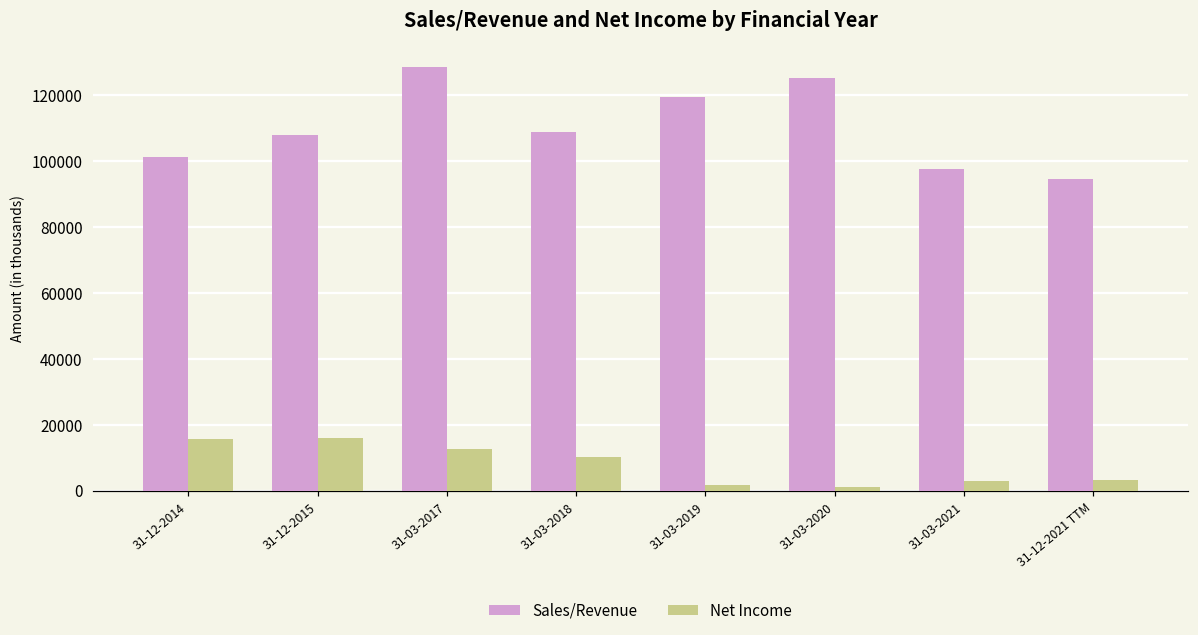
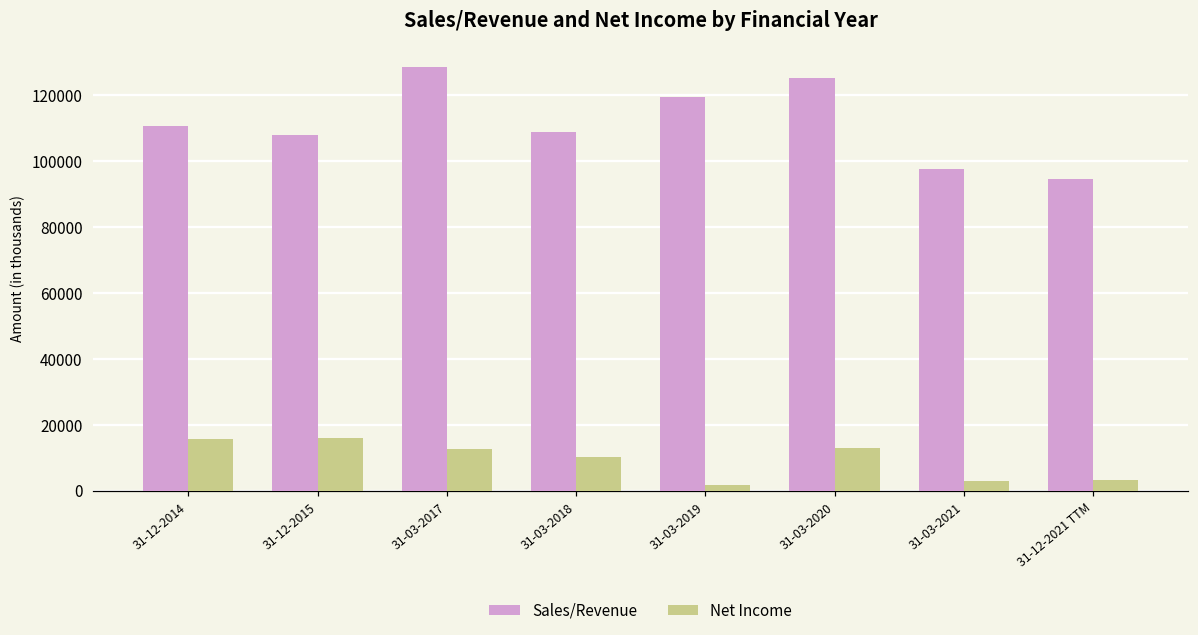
  {
    "Sales/Revenue": {
-     "31-12-2014": 101000,
+     "31-12-2014": 111000,
      "31-12-2015": 108000,
      "31-03-2017": 129000,
      "31-03-2018": 109000,
      "31-03-2019": 119000,
      "31-03-2020": 125000,
      "31-03-2021": 98000,
      "31-12-2021 TTM": 95000
    },
    "Net Income": {
      "31-12-2014": 16000,
      "31-12-2015": 16000,
      "31-03-2017": 13000,
      "31-03-2018": 10000,
      "31-03-2019": 2000,
-     "31-03-2020": 1000,
+     "31-03-2020": 13000,
      "31-03-2021": 3000,
      "31-12-2021 TTM": 3000
    }
  }
